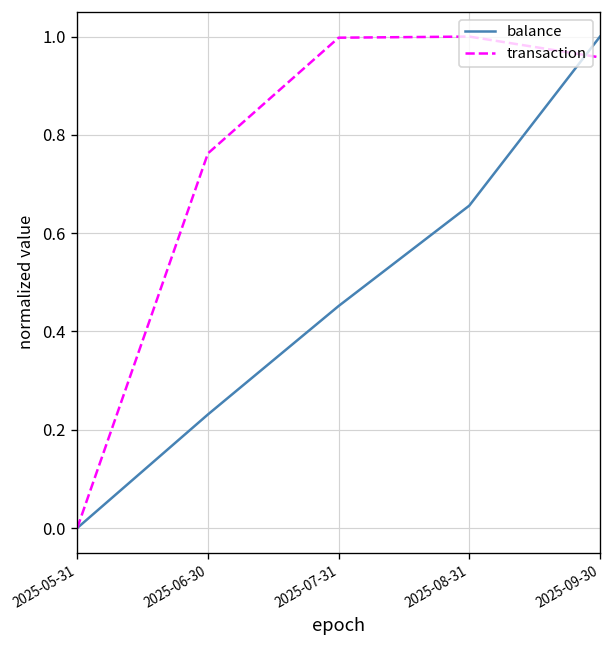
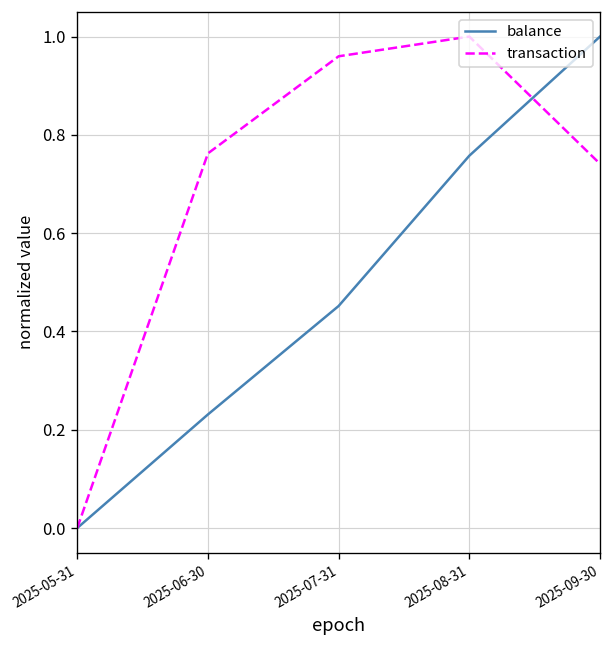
  {
    "balance": {
      "2025-06-30": 0.23,
      "2025-07-31": 0.45,
-     "2025-08-31": 0.66,
+     "2025-08-31": 0.76,
      "2025-09-30": 1.00
    },
    "transaction": {
      "2025-06-30": 0.76,
-     "2025-07-31": 1.00,
-     "2025-09-30": 0.96
+     "2025-07-31": 0.96,
+     "2025-09-30": 0.74
    }
  }
